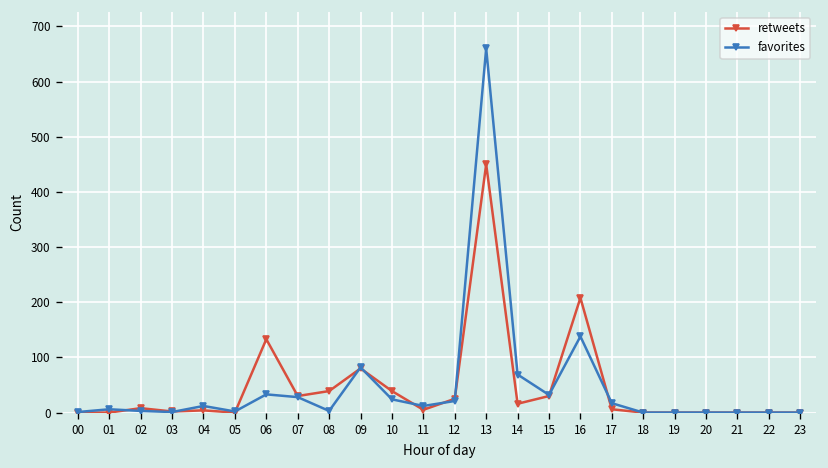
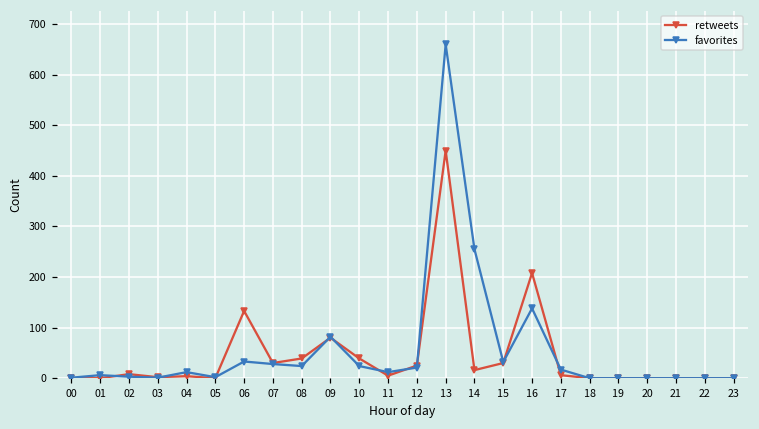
  {
    "retweets": {
      "01": 0,
      "04": 0,
      "06": 130,
      "08": 40,
      "10": 40,
      "11": 10,
      "13": 450,
      "14": 20,
      "16": 210,
      "17": 10
    },
    "favorites": {
      "01": 10,
      "04": 10,
      "06": 30,
-     "08": 0,
+     "08": 20,
      "10": 20,
      "11": 10,
      "13": 660,
-     "14": 70,
+     "14": 260,
      "16": 140,
      "17": 20
    }
  }
